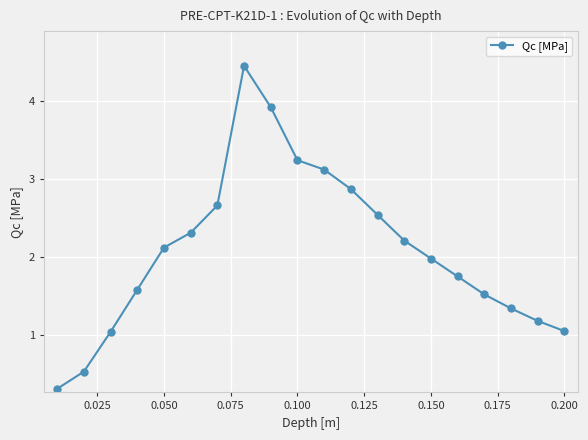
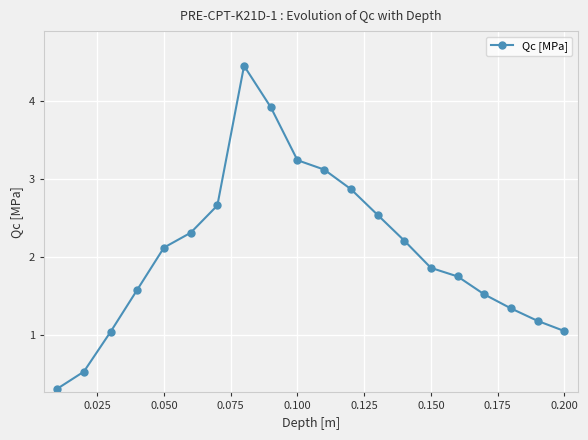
  {
    "0.050": 2.1,
    "0.100": 3.2,
-   "0.150": 2.0,
+   "0.150": 1.9,
    "0.200": 1.1
  }
